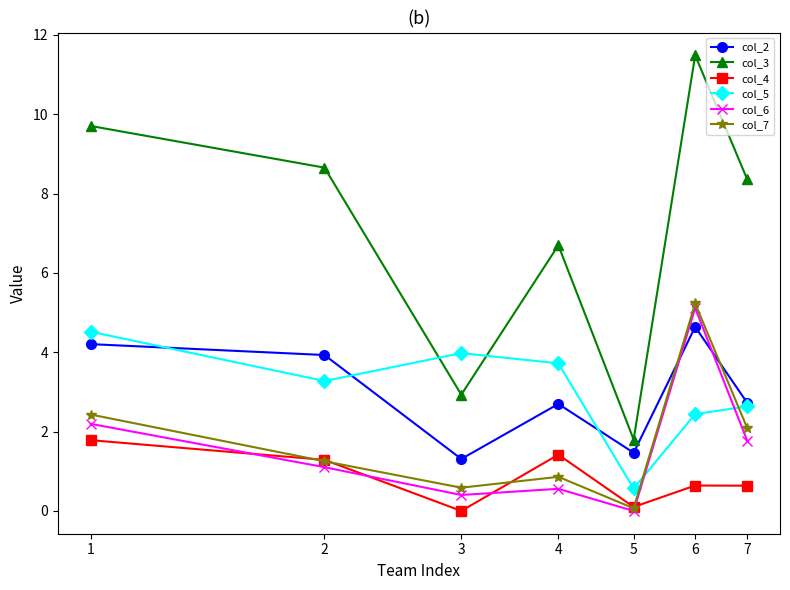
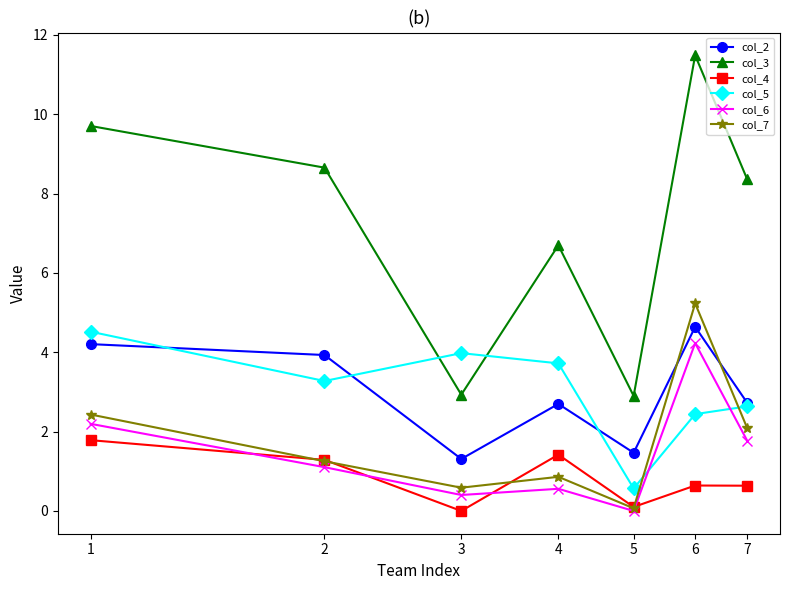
  {
    "col_2": {
      "1": 4.2,
      "2": 3.9,
      "3": 1.3,
      "4": 2.7,
      "5": 1.5,
      "6": 4.6,
      "7": 2.7
    },
    "col_3": {
      "1": 9.7,
      "2": 8.7,
      "3": 2.9,
      "4": 6.7,
-     "5": 1.8,
+     "5": 2.9,
      "6": 11.5,
      "7": 8.4
    },
    "col_4": {
      "1": 1.8,
      "3": 0.0,
      "4": 1.4,
      "6": 0.6,
      "7": 0.6
    },
    "col_5": {
      "1": 4.5,
      "2": 3.3,
      "3": 4.0,
      "4": 3.7,
      "5": 0.6,
      "6": 2.4,
      "7": 2.6
    },
    "col_6": {
      "1": 2.2,
      "2": 1.1,
      "3": 0.4,
      "4": 0.6,
      "5": 0.0,
-     "6": 5.1,
+     "6": 4.2,
      "7": 1.8
    },
    "col_7": {
      "1": 2.4,
      "3": 0.6,
      "4": 0.9,
      "6": 5.2,
      "7": 2.1
    }
  }
